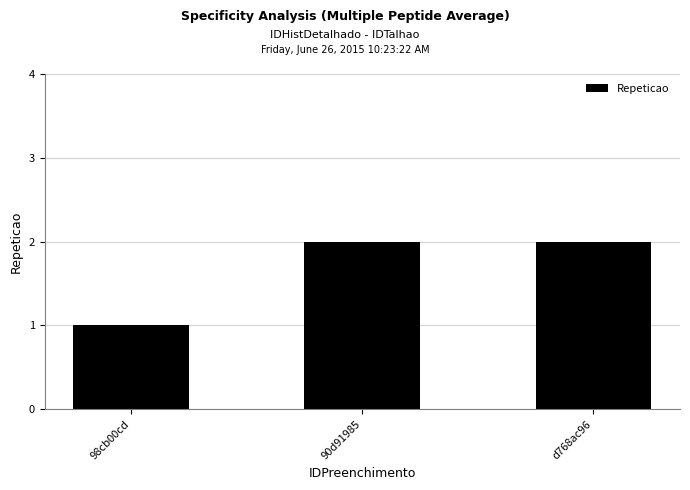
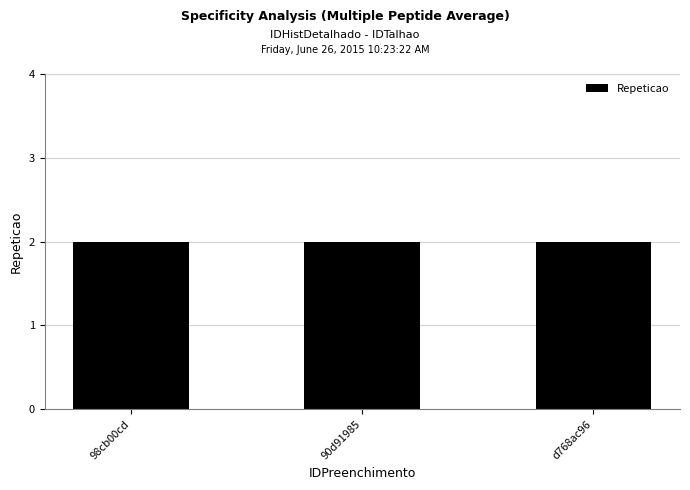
  {
-   "98cb00cd": 1,
+   "98cb00cd": 2,
    "90d91985": 2,
    "d768ac96": 2
  }
